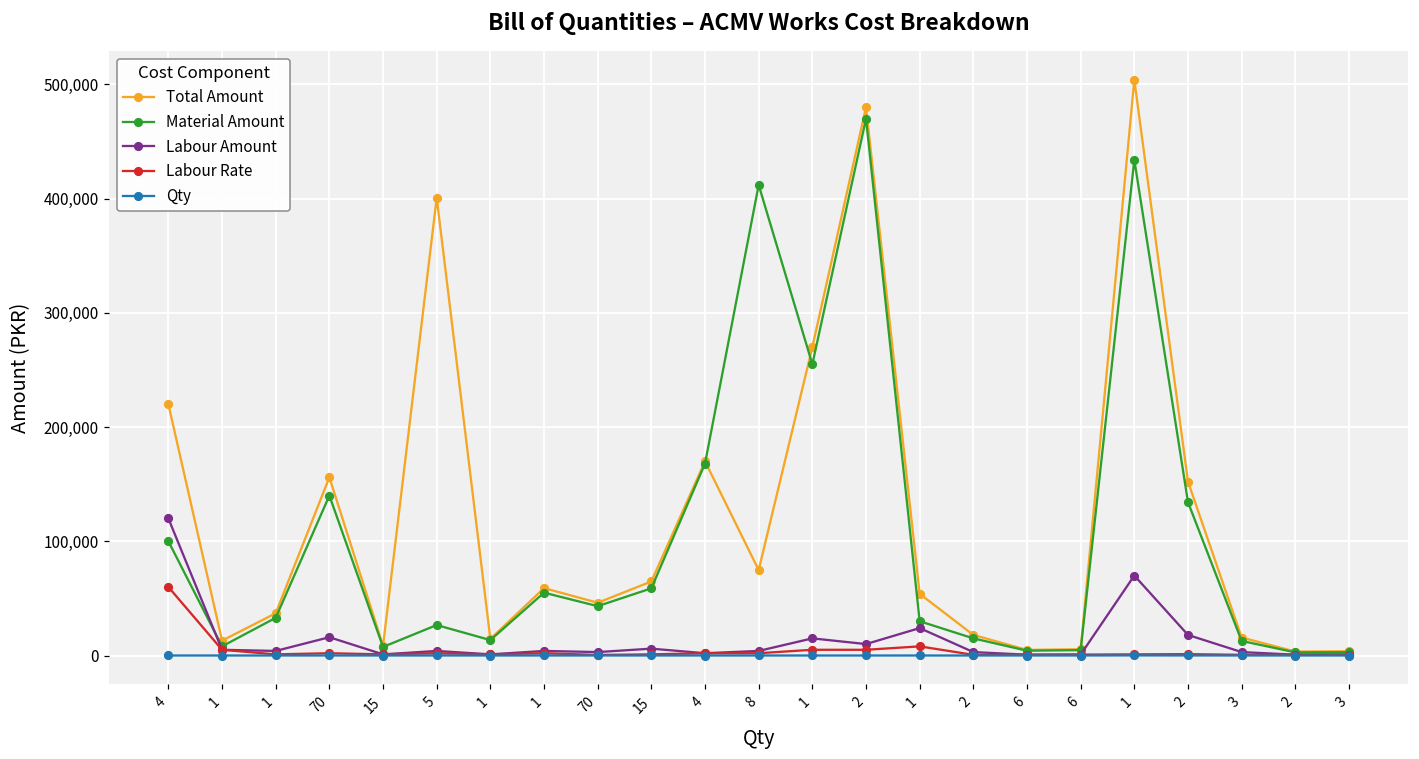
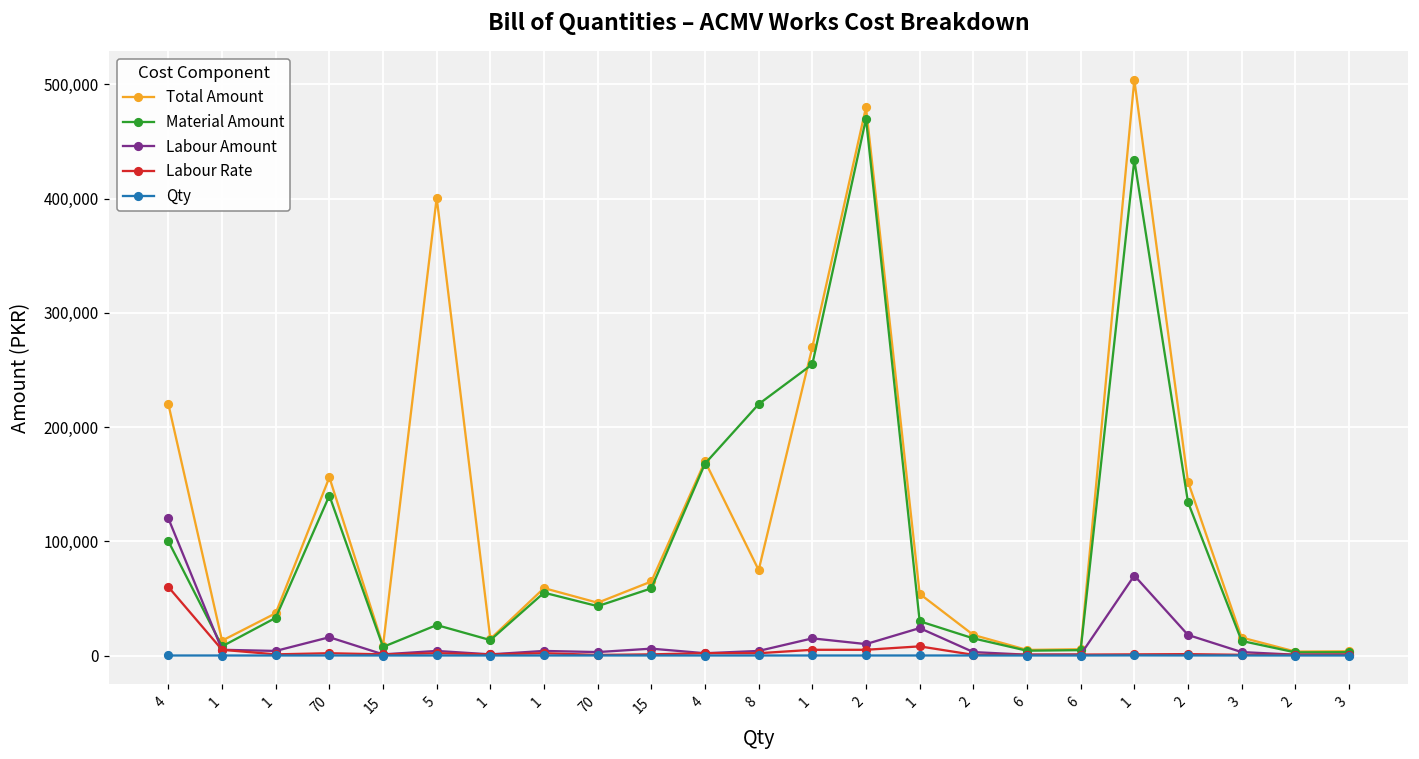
  {
    "Total Amount": {
      "5": "401,000",
      "8": "75,000"
    },
    "Material Amount": {
      "5": "27,000",
-     "8": "412,000"
+     "8": "220,000"
    }
  }
